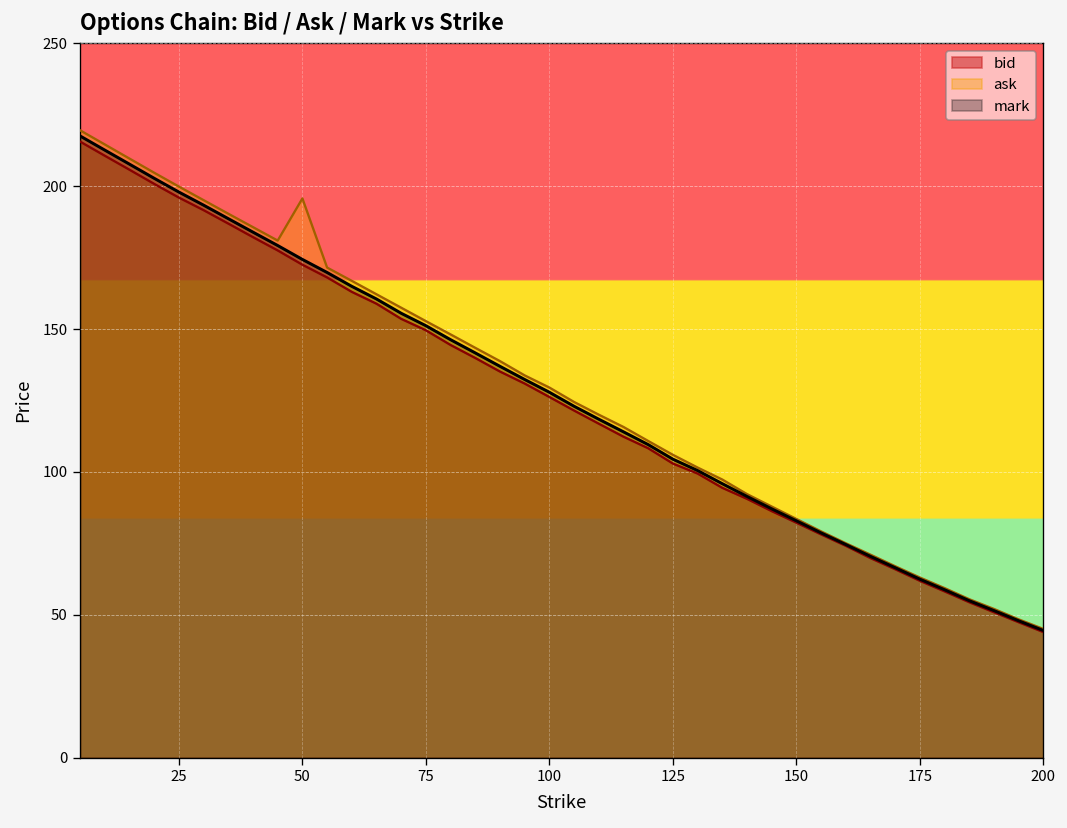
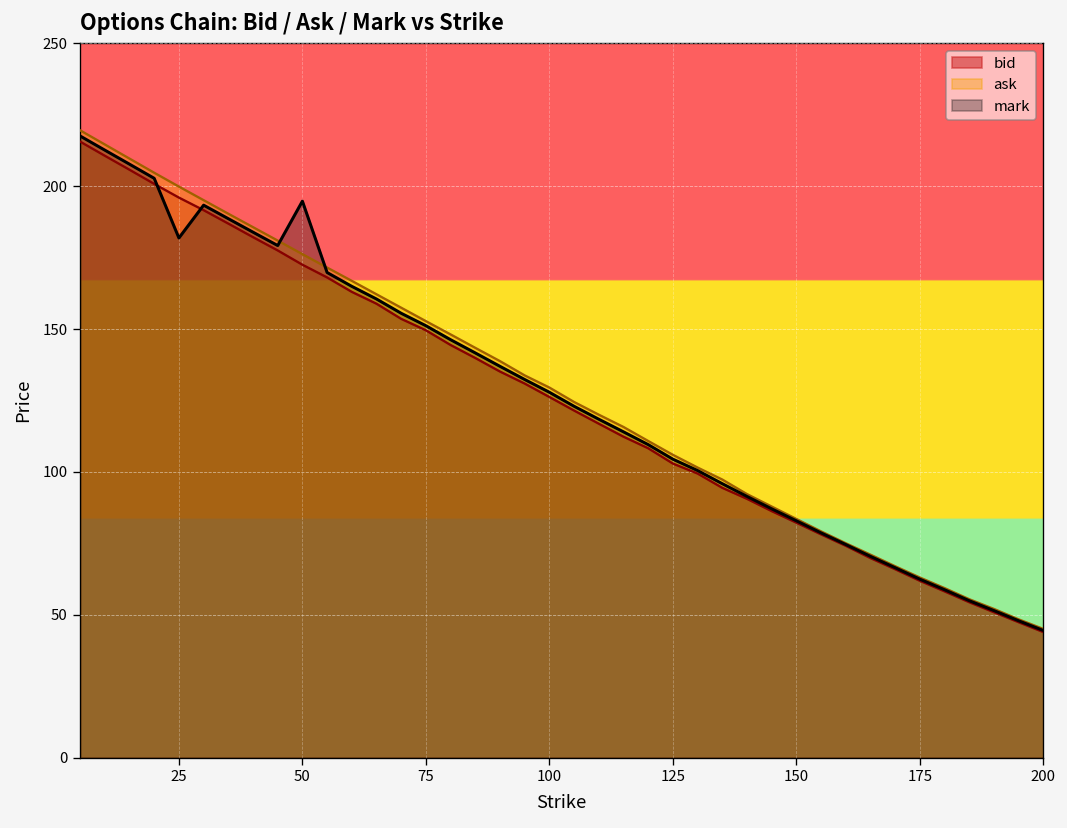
  {
    "bid": {
      "25": 196,
      "50": 173,
      "75": 150,
      "100": 126,
      "125": 103
    },
    "ask": {
      "25": 200,
-     "50": 196,
+     "50": 176,
      "75": 153,
      "100": 130,
      "125": 106
    },
    "mark": {
-     "25": 198,
-     "50": 174,
+     "25": 182,
+     "50": 195,
      "75": 151,
      "100": 128,
      "125": 104
    }
  }
